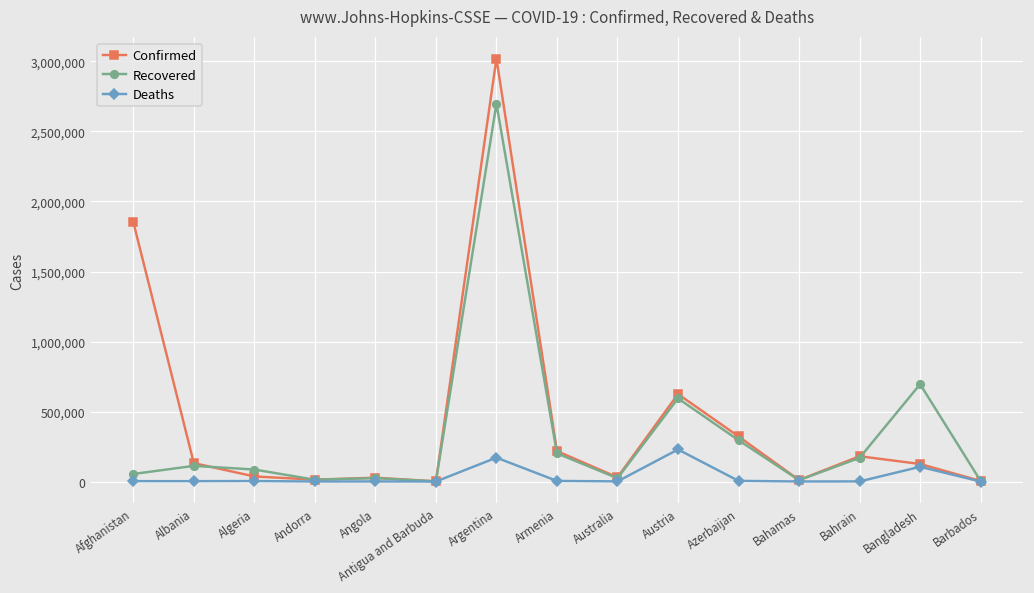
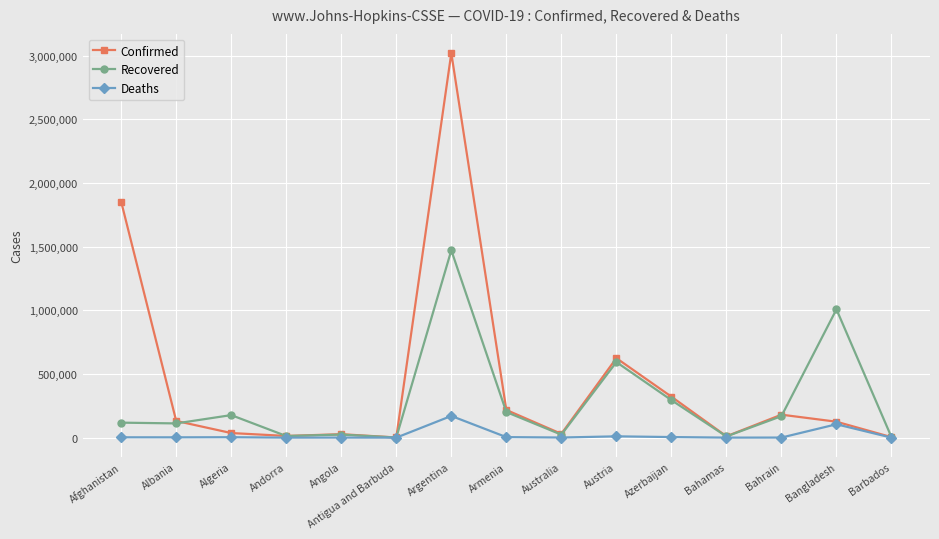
  {
    "Confirmed": {
      "Afghanistan": "1,850,000",
      "Algeria": "40,000",
      "Argentina": "3,020,000",
      "Austria": "620,000",
      "Azerbaijan": "320,000",
      "Bangladesh": "130,000"
    },
    "Recovered": {
-     "Afghanistan": "50,000",
-     "Algeria": "90,000",
-     "Argentina": "2,700,000",
+     "Afghanistan": "120,000",
+     "Algeria": "180,000",
+     "Argentina": "1,470,000",
      "Austria": "590,000",
      "Azerbaijan": "290,000",
-     "Bangladesh": "700,000"
+     "Bangladesh": "1,010,000"
    },
    "Deaths": {
      "Afghanistan": "0",
      "Albania": "0",
      "Algeria": "0",
      "Angola": "0",
      "Argentina": "170,000",
      "Armenia": "0",
      "Australia": "0",
-     "Austria": "230,000",
+     "Austria": "10,000",
      "Azerbaijan": "0",
      "Bahrain": "0",
      "Bangladesh": "110,000"
    }
  }
